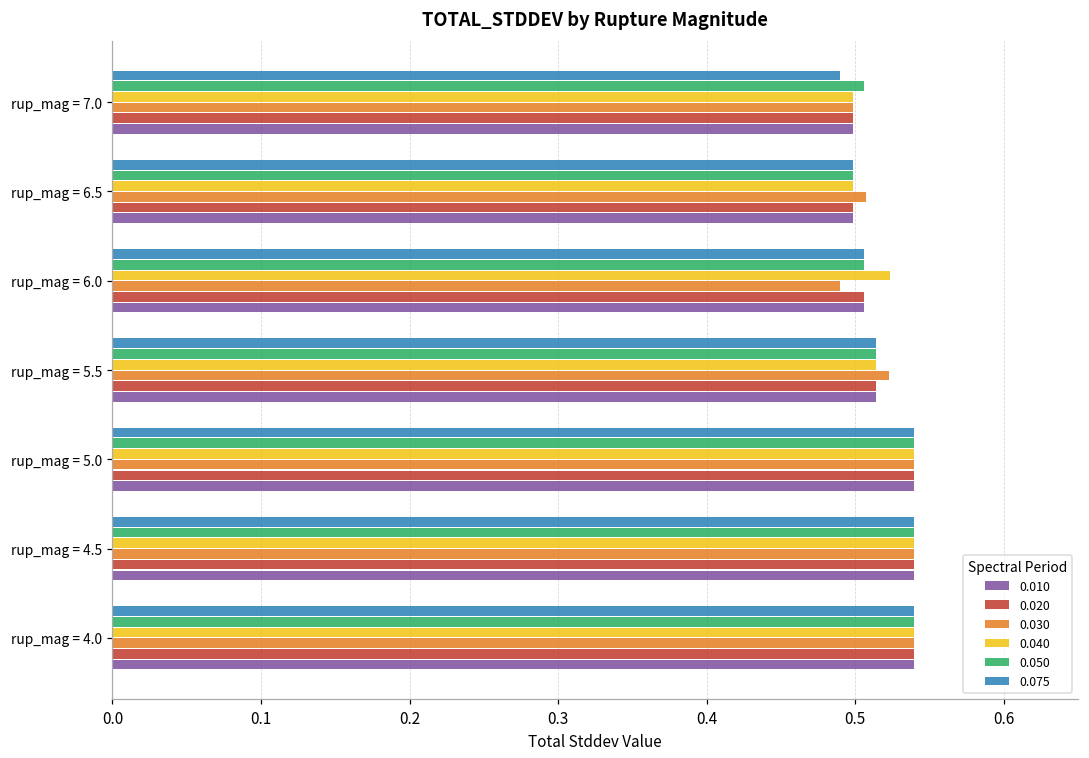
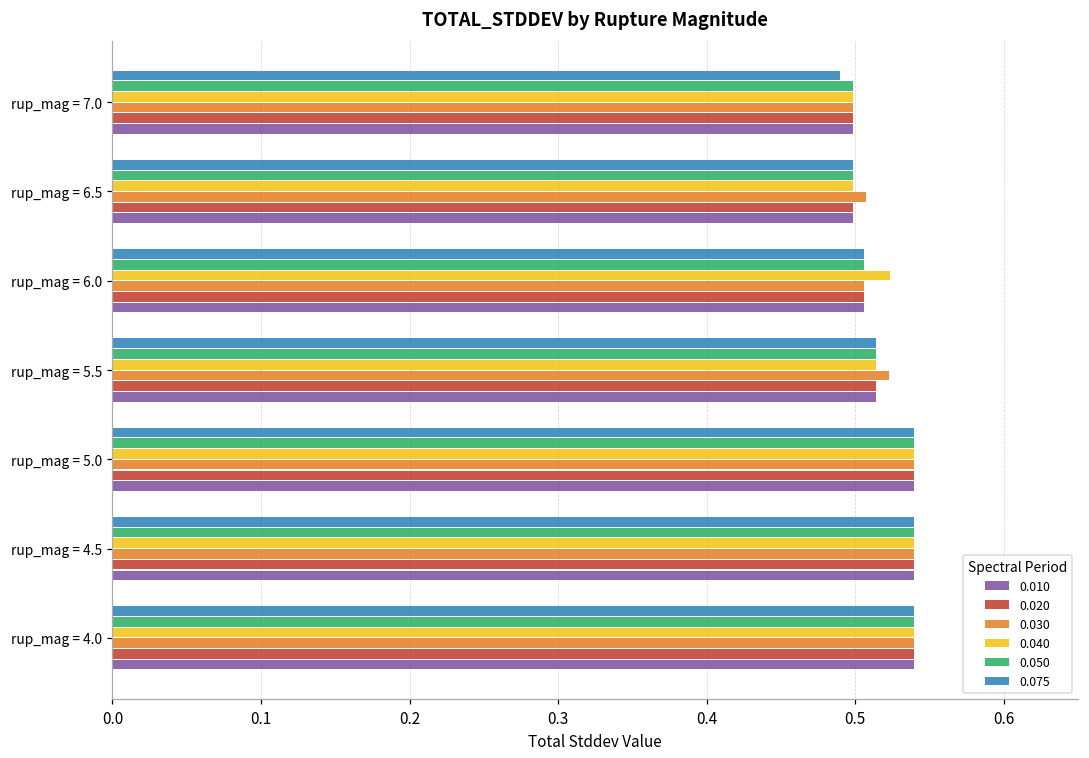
  {
    "0.010": {
      "rup_mag = 7.0": 0.498,
      "rup_mag = 6.5": 0.498,
      "rup_mag = 6.0": 0.506,
      "rup_mag = 5.5": 0.514,
      "rup_mag = 5.0": 0.539,
      "rup_mag = 4.5": 0.539,
      "rup_mag = 4.0": 0.539
    },
    "0.020": {
      "rup_mag = 7.0": 0.498,
      "rup_mag = 6.5": 0.498,
      "rup_mag = 6.0": 0.506,
      "rup_mag = 5.5": 0.514,
      "rup_mag = 5.0": 0.539,
      "rup_mag = 4.5": 0.539,
      "rup_mag = 4.0": 0.539
    },
    "0.030": {
      "rup_mag = 7.0": 0.498,
      "rup_mag = 6.5": 0.507,
-     "rup_mag = 6.0": 0.490,
+     "rup_mag = 6.0": 0.506,
      "rup_mag = 5.5": 0.523,
      "rup_mag = 5.0": 0.539,
      "rup_mag = 4.5": 0.539,
      "rup_mag = 4.0": 0.539
    },
    "0.040": {
      "rup_mag = 7.0": 0.498,
      "rup_mag = 6.5": 0.498,
      "rup_mag = 6.0": 0.524,
      "rup_mag = 5.5": 0.514,
      "rup_mag = 5.0": 0.539,
      "rup_mag = 4.5": 0.539,
      "rup_mag = 4.0": 0.539
    },
    "0.050": {
-     "rup_mag = 7.0": 0.506,
+     "rup_mag = 7.0": 0.498,
      "rup_mag = 6.5": 0.498,
      "rup_mag = 6.0": 0.506,
      "rup_mag = 5.5": 0.514,
      "rup_mag = 5.0": 0.539,
      "rup_mag = 4.5": 0.539,
      "rup_mag = 4.0": 0.539
    },
    "0.075": {
      "rup_mag = 7.0": 0.490,
      "rup_mag = 6.5": 0.498,
      "rup_mag = 6.0": 0.506,
      "rup_mag = 5.5": 0.514,
      "rup_mag = 5.0": 0.539,
      "rup_mag = 4.5": 0.539,
      "rup_mag = 4.0": 0.539
    }
  }
